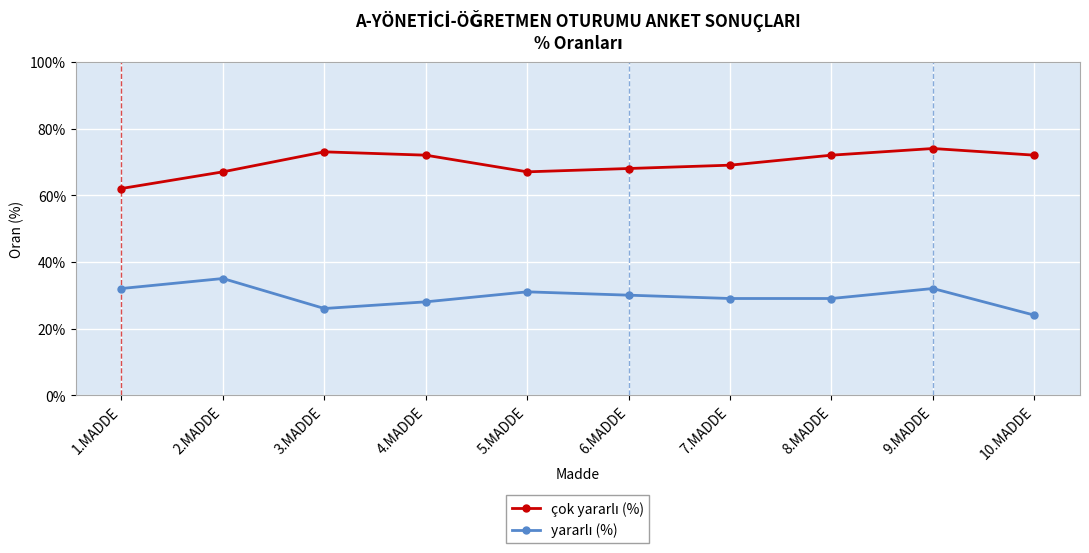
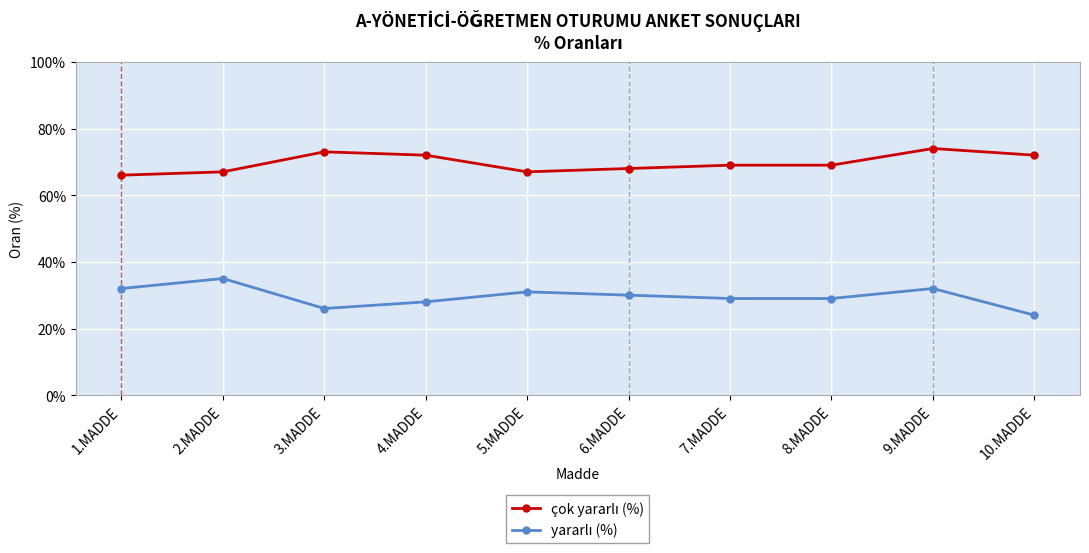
  {
    "çok yararlı (%)": {
-     "1.MADDE": "62%",
+     "1.MADDE": "66%",
      "2.MADDE": "67%",
      "3.MADDE": "73%",
      "4.MADDE": "72%",
      "5.MADDE": "67%",
      "6.MADDE": "68%",
      "7.MADDE": "69%",
-     "8.MADDE": "72%",
+     "8.MADDE": "69%",
      "9.MADDE": "74%",
      "10.MADDE": "72%"
    },
    "yararlı (%)": {
      "1.MADDE": "32%",
      "2.MADDE": "35%",
      "3.MADDE": "26%",
      "4.MADDE": "28%",
      "5.MADDE": "31%",
      "6.MADDE": "30%",
      "7.MADDE": "29%",
      "8.MADDE": "29%",
      "9.MADDE": "32%",
      "10.MADDE": "24%"
    }
  }
